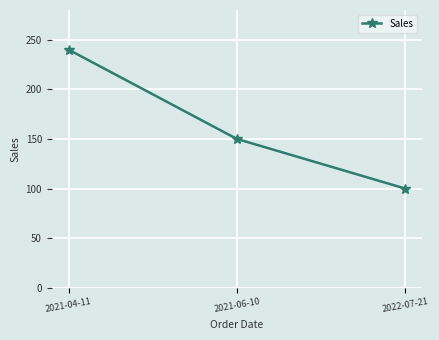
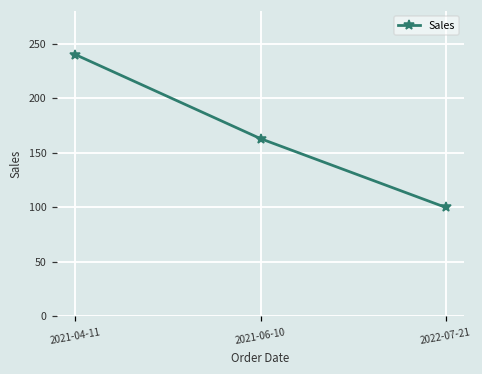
  {
    "2021-04-11": 240,
-   "2021-06-10": 150,
+   "2021-06-10": 160,
    "2022-07-21": 100
  }
